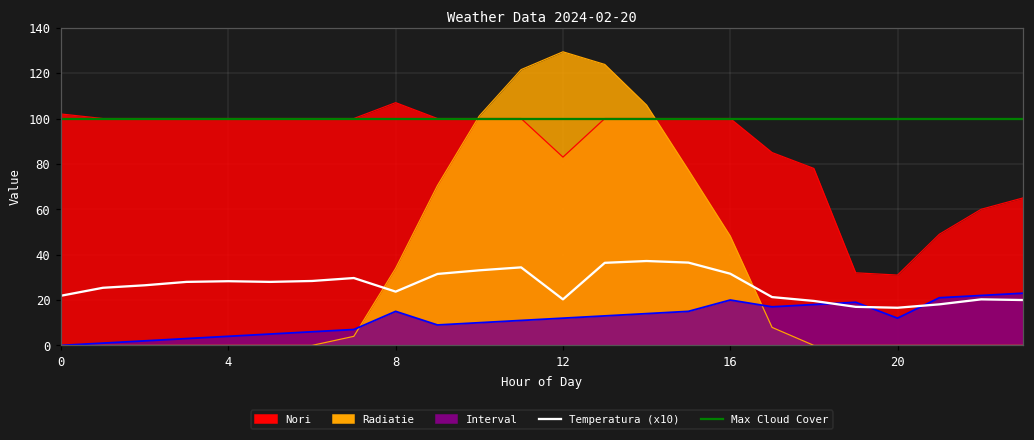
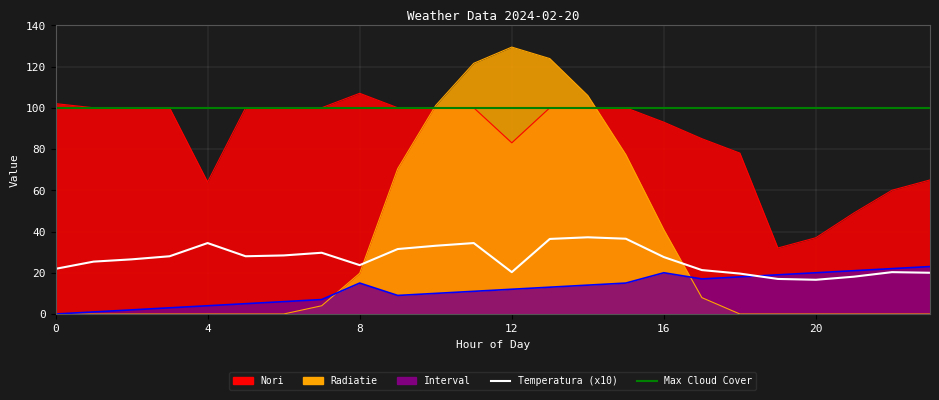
  {
    "Nori": {
      "0": 102,
-     "4": 100,
+     "4": 64,
      "8": 107,
      "12": 83,
-     "16": 100,
-     "20": 31
+     "16": 93,
+     "20": 37
    },
    "Radiatie": {
      "4": 0,
-     "8": 34,
+     "8": 20,
      "12": 129,
-     "16": 48,
+     "16": 41,
      "20": 0
    },
    "Interval": {
      "4": 4,
      "8": 15,
      "12": 12,
      "16": 20,
-     "20": 12
+     "20": 20
    },
    "Temperatura (x10)": {
      "0": 22,
-     "4": 28,
+     "4": 34,
      "8": 24,
      "12": 20,
-     "16": 32,
+     "16": 28,
      "20": 17
    }
  }
